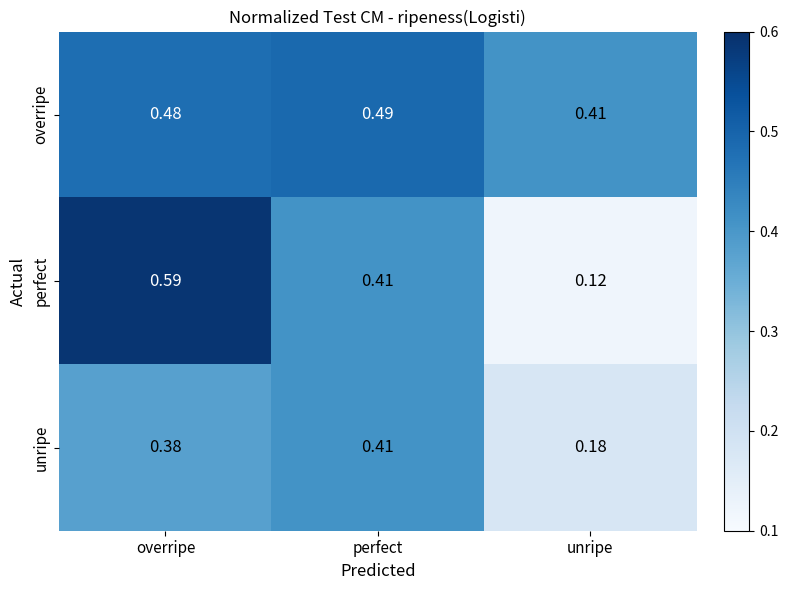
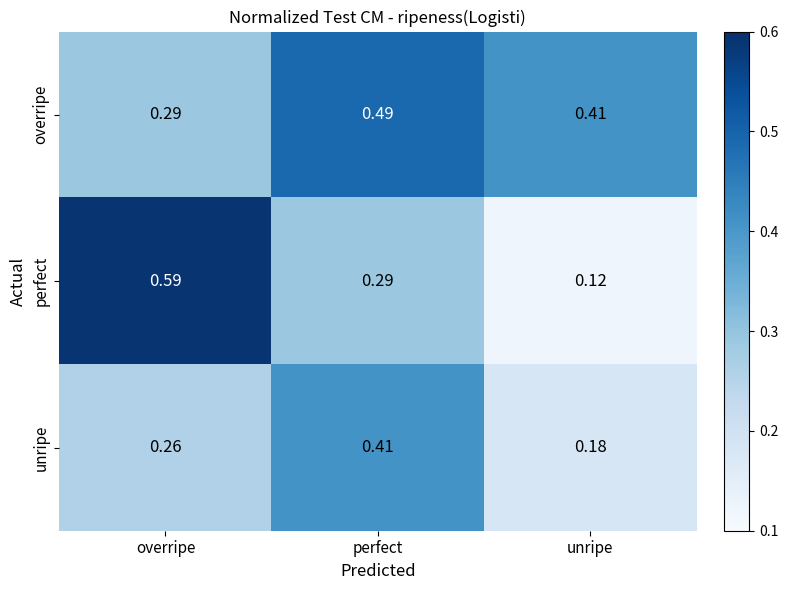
  {
    "overripe": {
-     "overripe": 0.48,
+     "overripe": 0.29,
      "perfect": 0.49,
      "unripe": 0.41
    },
    "perfect": {
      "overripe": 0.59,
-     "perfect": 0.41,
+     "perfect": 0.29,
      "unripe": 0.12
    },
    "unripe": {
-     "overripe": 0.38,
+     "overripe": 0.26,
      "perfect": 0.41,
      "unripe": 0.18
    }
  }
